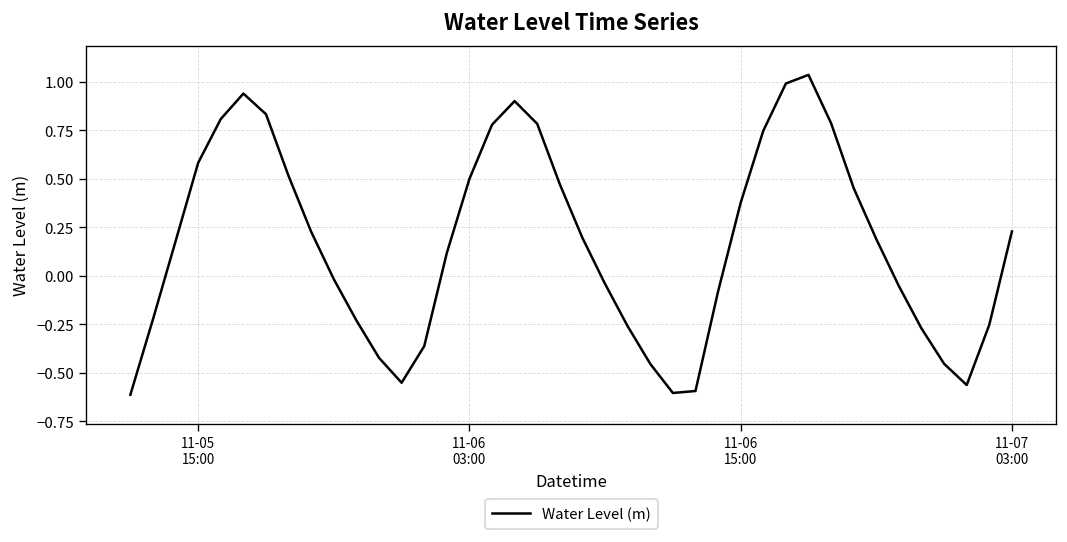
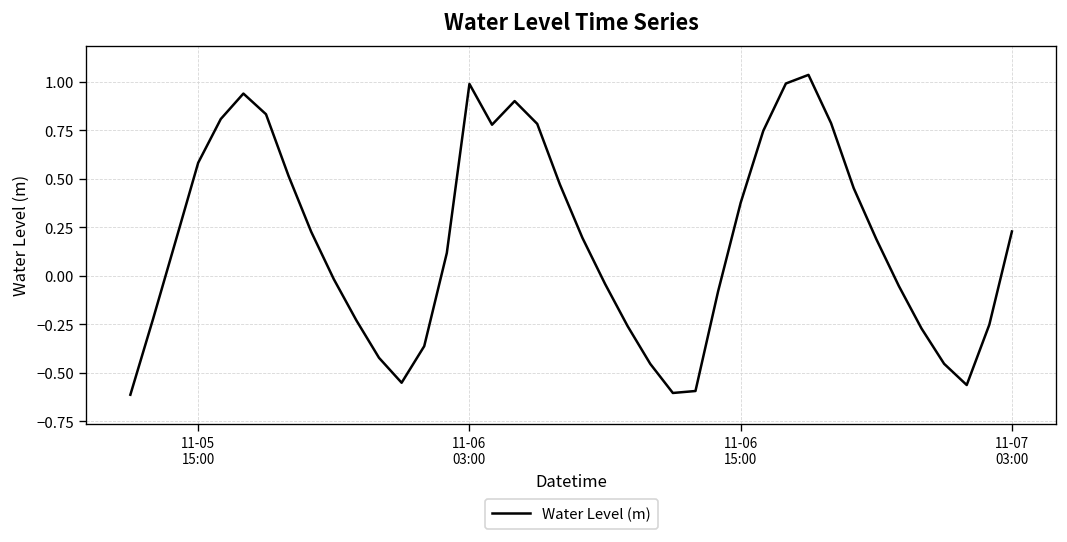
  {
    "11-05 15:00": 0.58,
-   "11-06 03:00": 0.50,
+   "11-06 03:00": 0.99,
    "11-06 15:00": 0.38,
    "11-07 03:00": 0.23
  }
